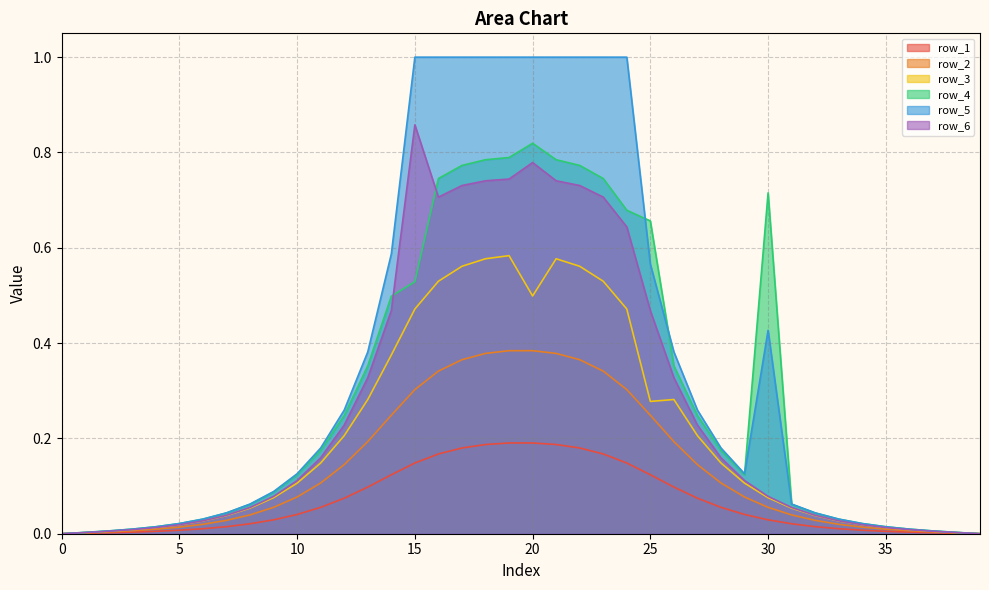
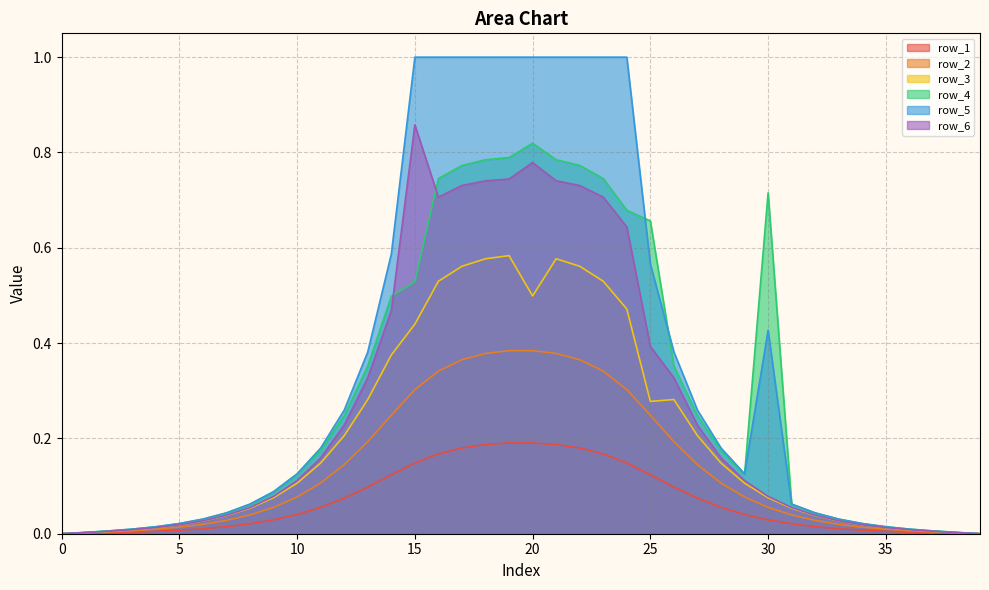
  {
    "row_3": {
      "10": 0.11,
-     "15": 0.47,
+     "15": 0.44,
      "20": 0.50,
      "25": 0.28
    },
    "row_4": {
      "15": 0.53,
      "20": 0.82,
      "25": 0.66,
      "30": 0.72
    },
    "row_5": {
      "15": 1.00,
      "20": 1.00,
      "25": 0.57,
      "30": 0.43
    },
    "row_6": {
      "10": 0.11,
      "15": 0.86,
      "20": 0.78,
-     "25": 0.47
+     "25": 0.39
    }
  }
